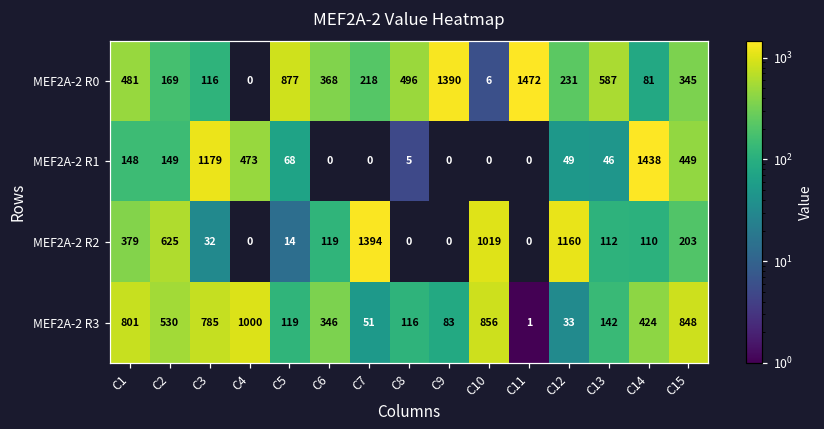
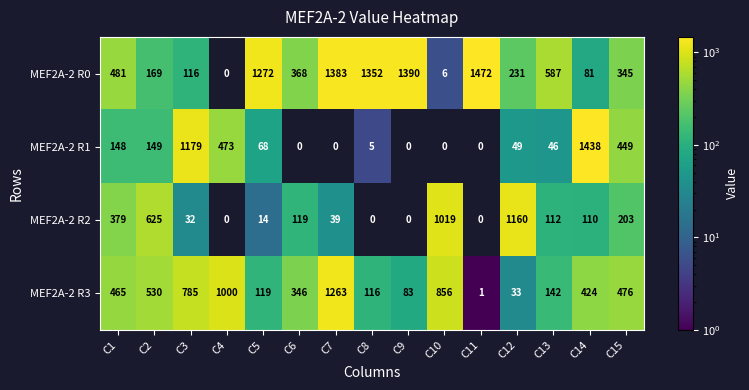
  {
    "MEF2A-2 R0": {
      "C1": 481,
      "C2": 169,
      "C3": 116,
      "C4": 0,
-     "C5": 877,
+     "C5": 1272,
      "C6": 368,
-     "C7": 218,
-     "C8": 496,
+     "C7": 1383,
+     "C8": 1352,
      "C9": 1390,
      "C10": 6,
      "C11": 1472,
      "C12": 231,
      "C13": 587,
      "C14": 81,
      "C15": 345
    },
    "MEF2A-2 R1": {
      "C1": 148,
      "C2": 149,
      "C3": 1179,
      "C4": 473,
      "C5": 68,
      "C6": 0,
      "C7": 0,
      "C8": 5,
      "C9": 0,
      "C10": 0,
      "C11": 0,
      "C12": 49,
      "C13": 46,
      "C14": 1438,
      "C15": 449
    },
    "MEF2A-2 R2": {
      "C1": 379,
      "C2": 625,
      "C3": 32,
      "C4": 0,
      "C5": 14,
      "C6": 119,
-     "C7": 1394,
+     "C7": 39,
      "C8": 0,
      "C9": 0,
      "C10": 1019,
      "C11": 0,
      "C12": 1160,
      "C13": 112,
      "C14": 110,
      "C15": 203
    },
    "MEF2A-2 R3": {
-     "C1": 801,
+     "C1": 465,
      "C2": 530,
      "C3": 785,
      "C4": 1000,
      "C5": 119,
      "C6": 346,
-     "C7": 51,
+     "C7": 1263,
      "C8": 116,
      "C9": 83,
      "C10": 856,
      "C11": 1,
      "C12": 33,
      "C13": 142,
      "C14": 424,
-     "C15": 848
+     "C15": 476
    }
  }
